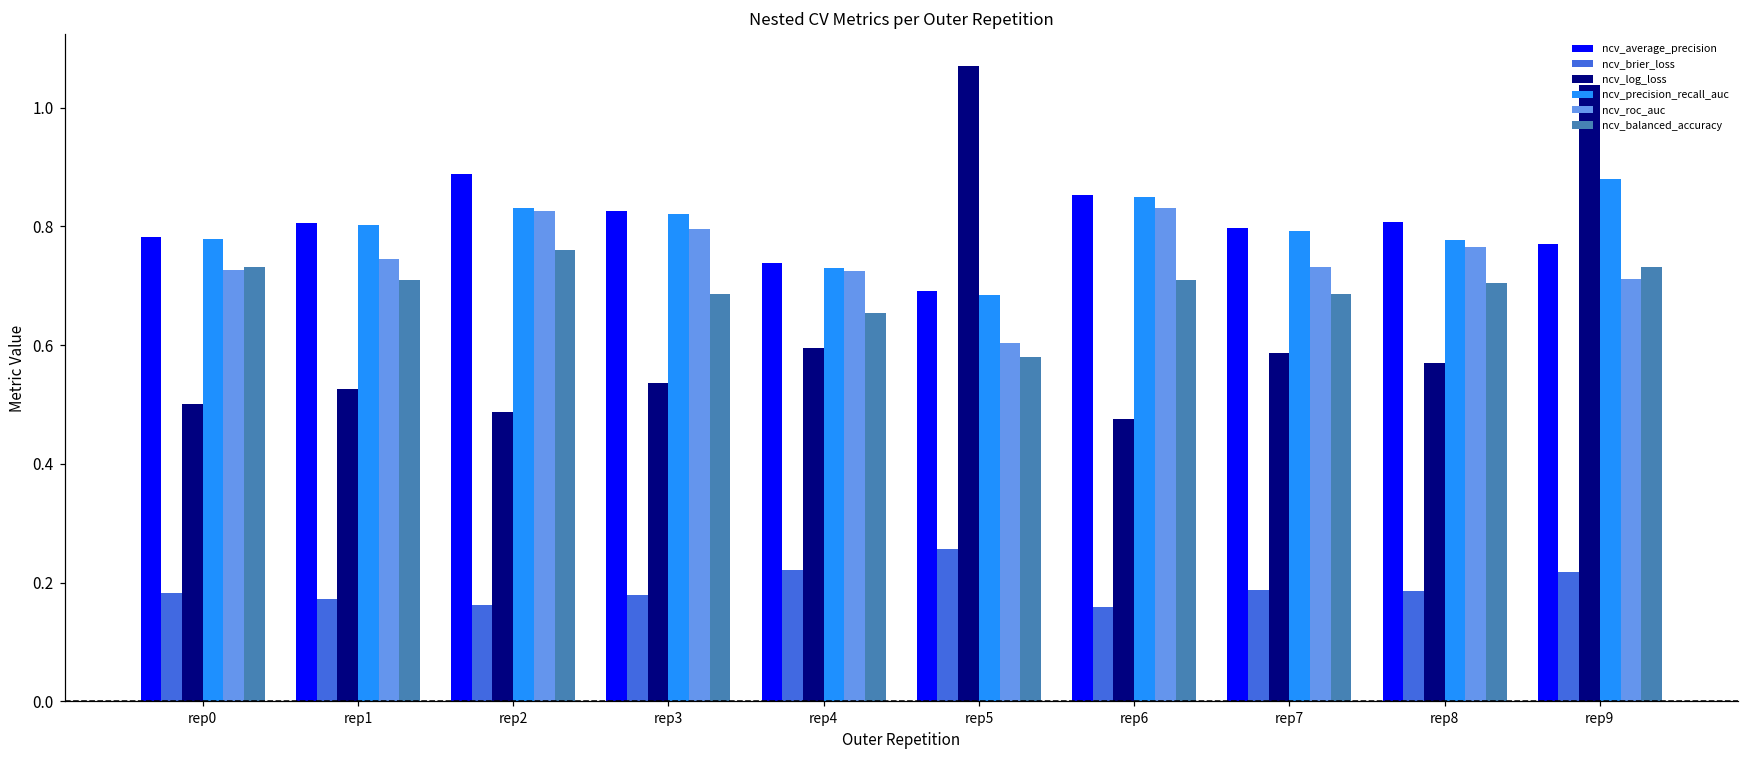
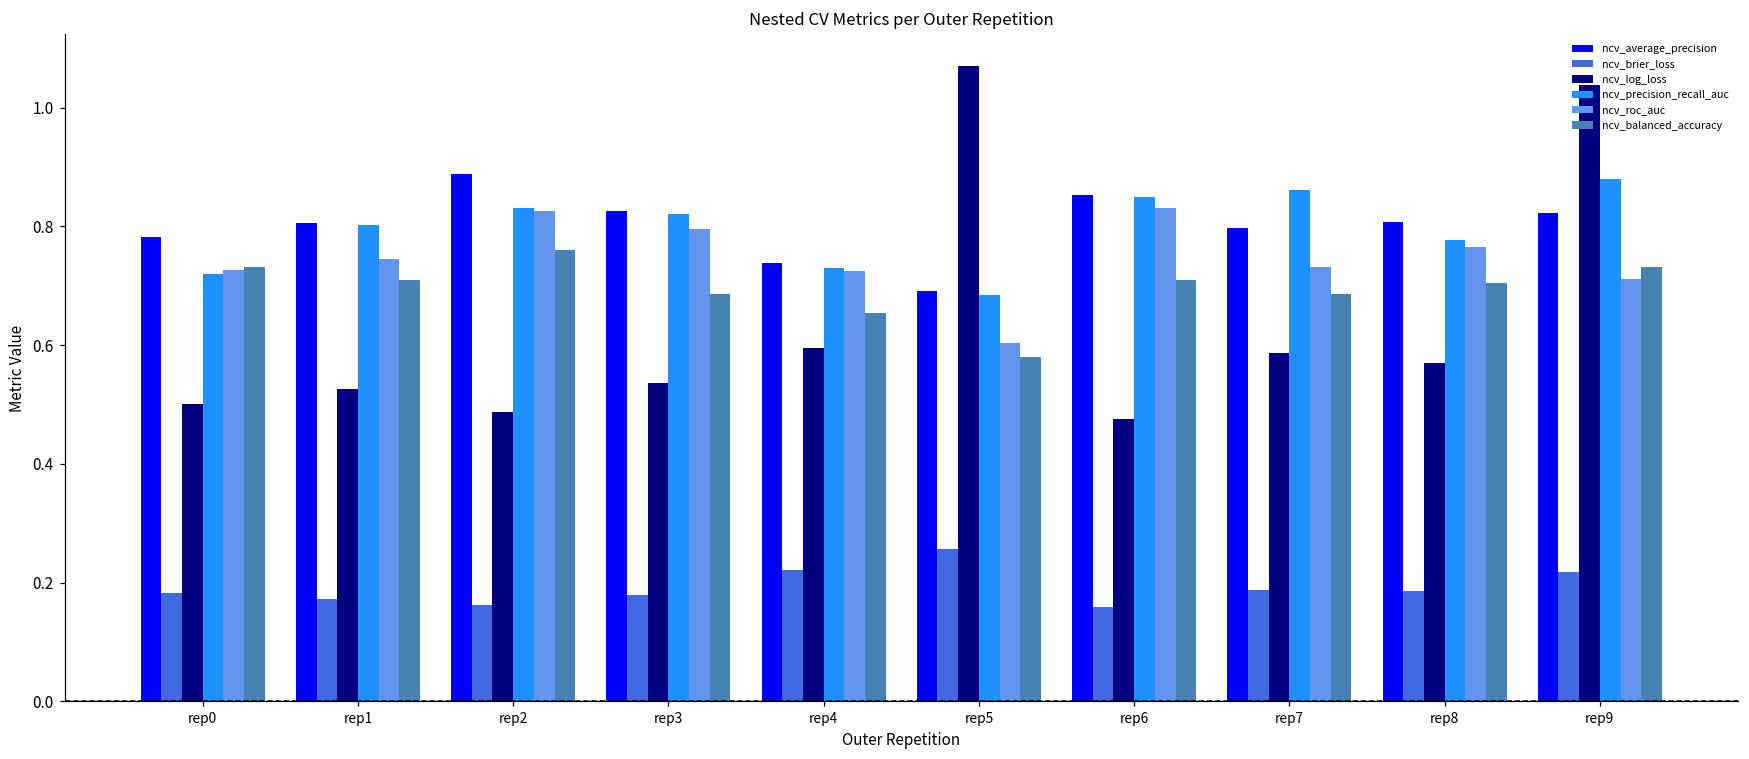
  {
    "ncv_average_precision": {
      "rep0": 0.78,
      "rep1": 0.81,
      "rep2": 0.89,
      "rep3": 0.83,
      "rep4": 0.74,
      "rep5": 0.69,
      "rep6": 0.85,
      "rep7": 0.80,
      "rep8": 0.81,
-     "rep9": 0.77
+     "rep9": 0.82
    },
    "ncv_log_loss": {
      "rep0": 0.50,
      "rep1": 0.53,
      "rep2": 0.49,
      "rep3": 0.54,
      "rep4": 0.60,
      "rep5": 1.07,
      "rep6": 0.48,
      "rep7": 0.59,
      "rep8": 0.57,
      "rep9": 1.04
    },
    "ncv_precision_recall_auc": {
-     "rep0": 0.78,
+     "rep0": 0.72,
      "rep1": 0.80,
      "rep2": 0.83,
      "rep3": 0.82,
      "rep4": 0.73,
      "rep5": 0.68,
      "rep6": 0.85,
-     "rep7": 0.79,
+     "rep7": 0.86,
      "rep8": 0.78,
      "rep9": 0.88
    }
  }
